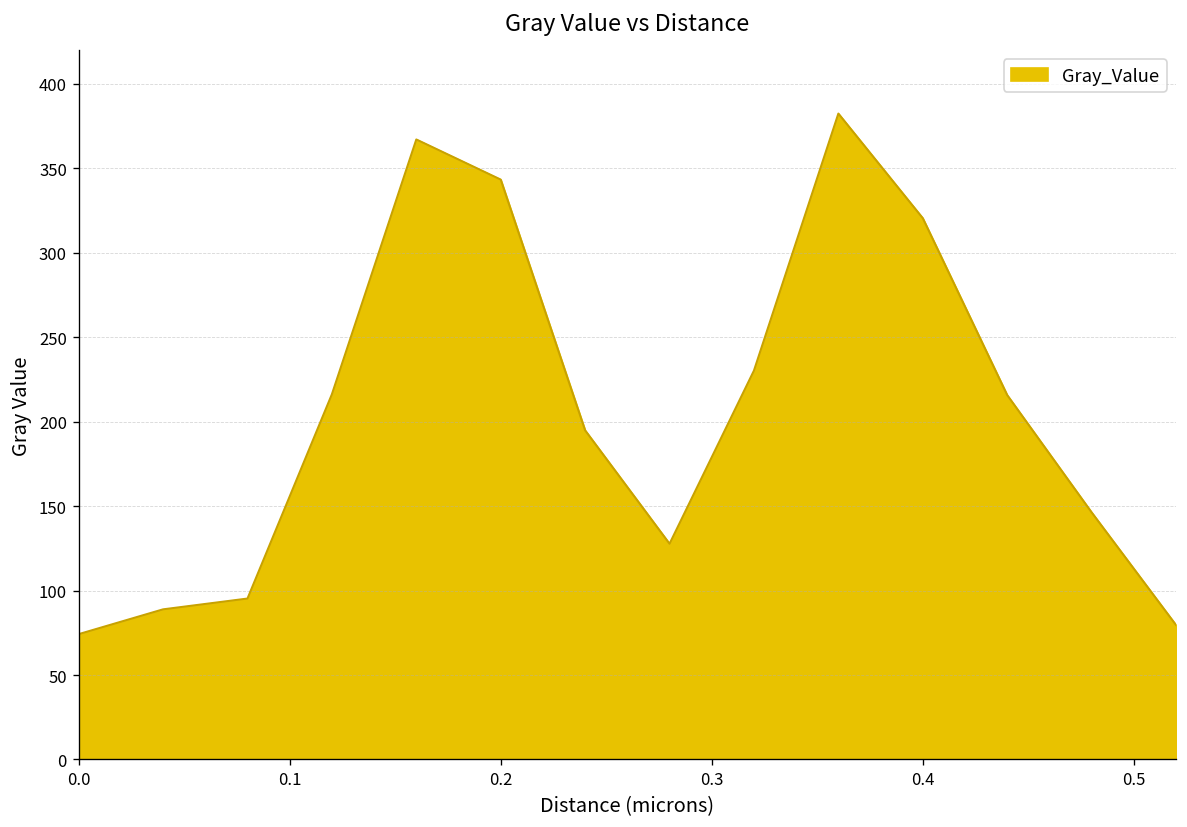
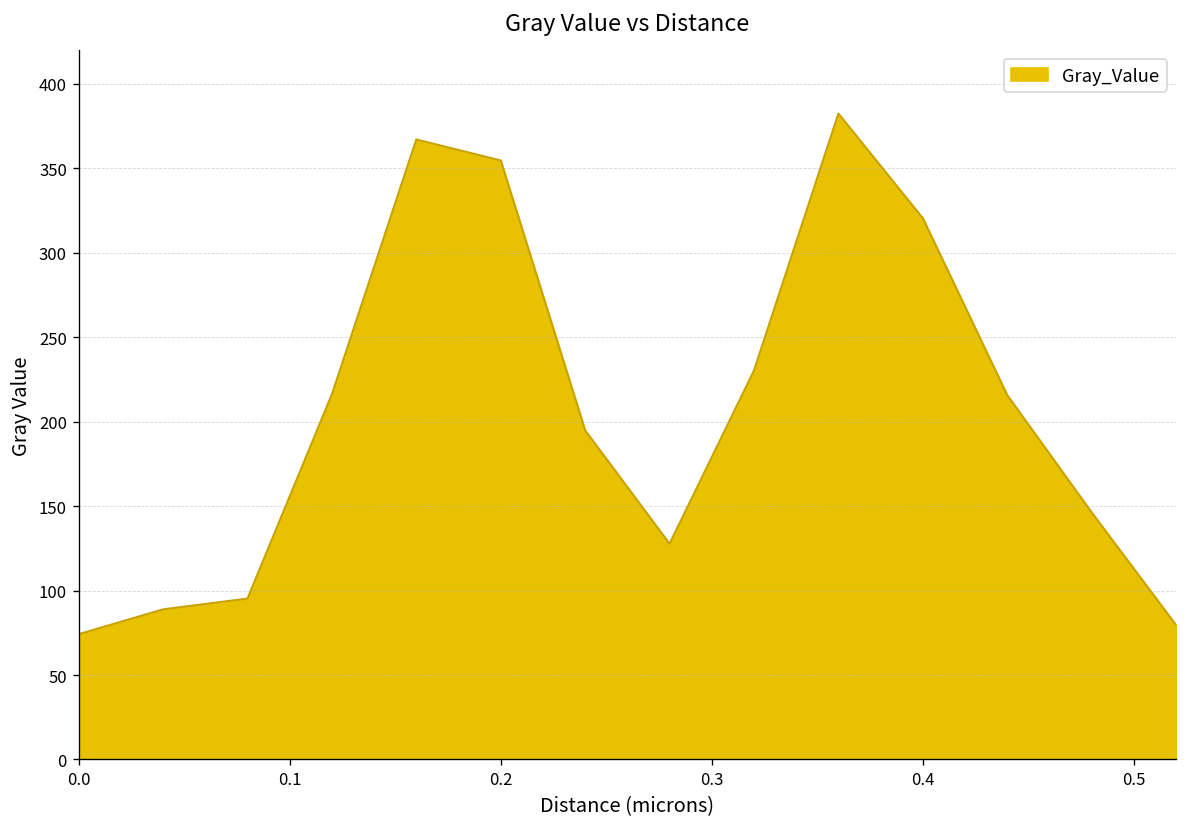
  {
    "0.0": 74,
-   "0.2": 343,
+   "0.2": 355,
    "0.4": 321
  }
